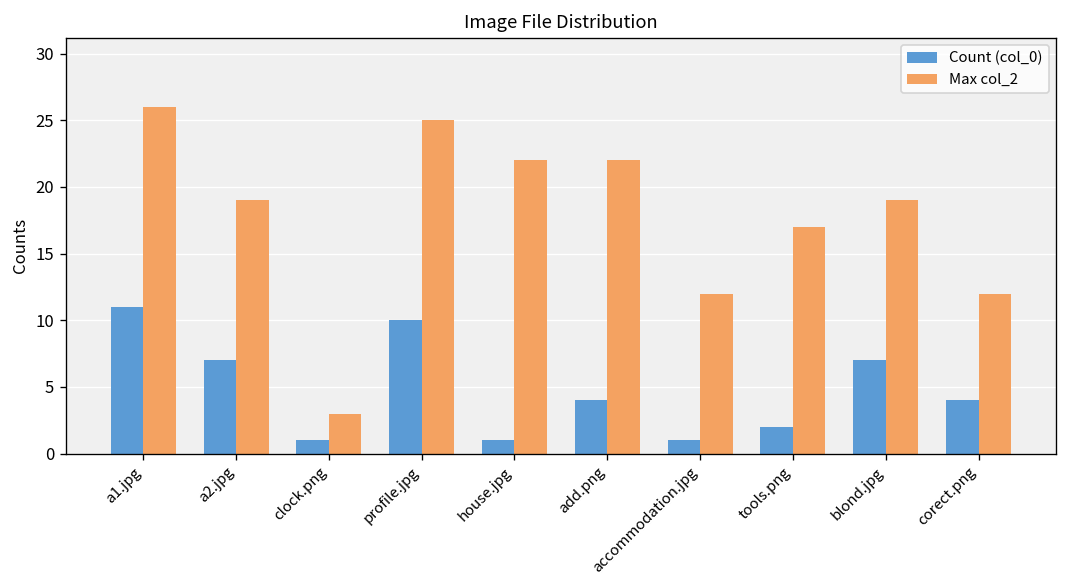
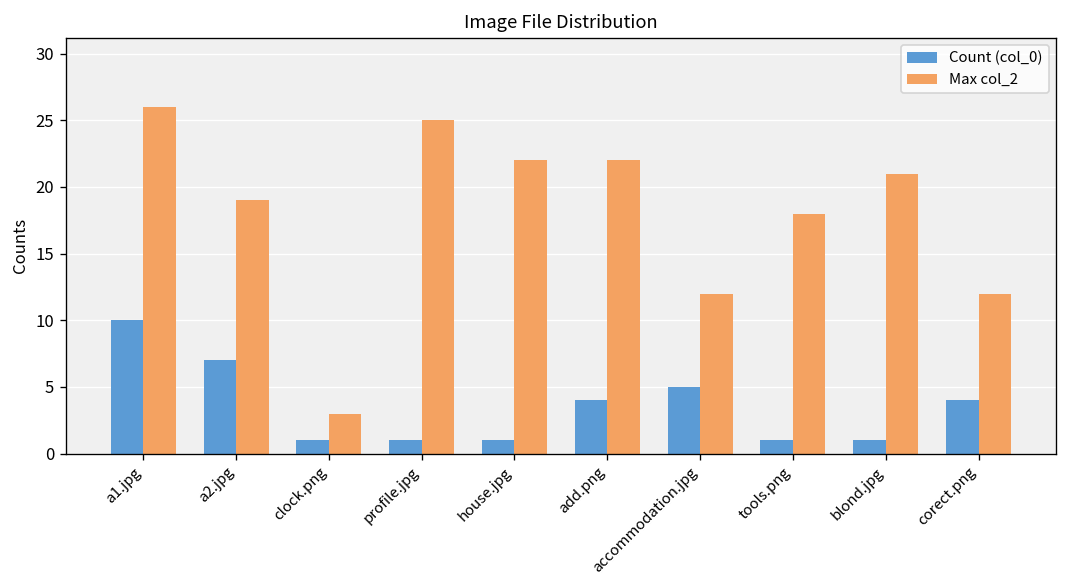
  {
    "Count (col_0)": {
-     "a1.jpg": 11,
+     "a1.jpg": 10,
      "a2.jpg": 7,
      "clock.png": 1,
-     "profile.jpg": 10,
+     "profile.jpg": 1,
      "house.jpg": 1,
      "add.png": 4,
-     "accommodation.jpg": 1,
-     "tools.png": 2,
-     "blond.jpg": 7,
+     "accommodation.jpg": 5,
+     "tools.png": 1,
+     "blond.jpg": 1,
      "corect.png": 4
    },
    "Max col_2": {
      "a1.jpg": 26,
      "a2.jpg": 19,
      "clock.png": 3,
      "profile.jpg": 25,
      "house.jpg": 22,
      "add.png": 22,
      "accommodation.jpg": 12,
-     "tools.png": 17,
-     "blond.jpg": 19,
+     "tools.png": 18,
+     "blond.jpg": 21,
      "corect.png": 12
    }
  }
